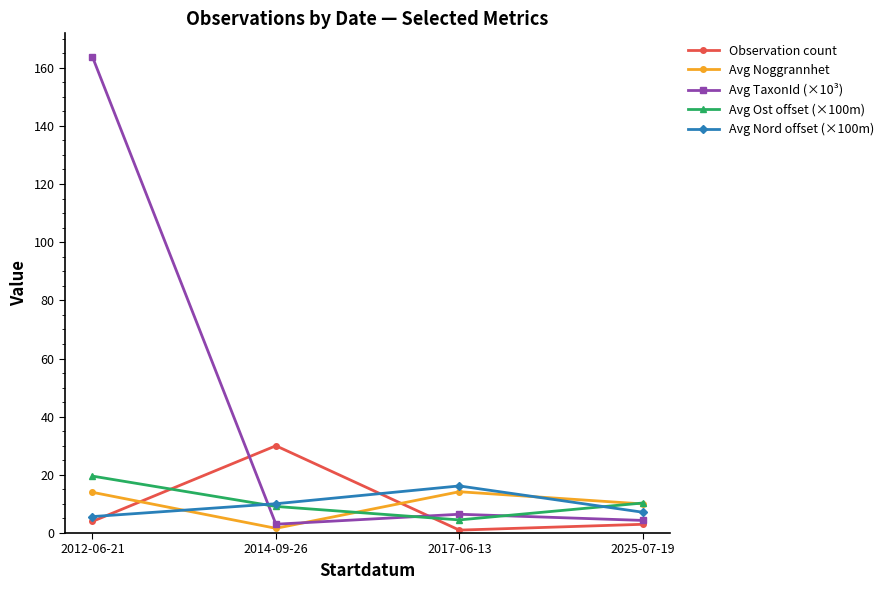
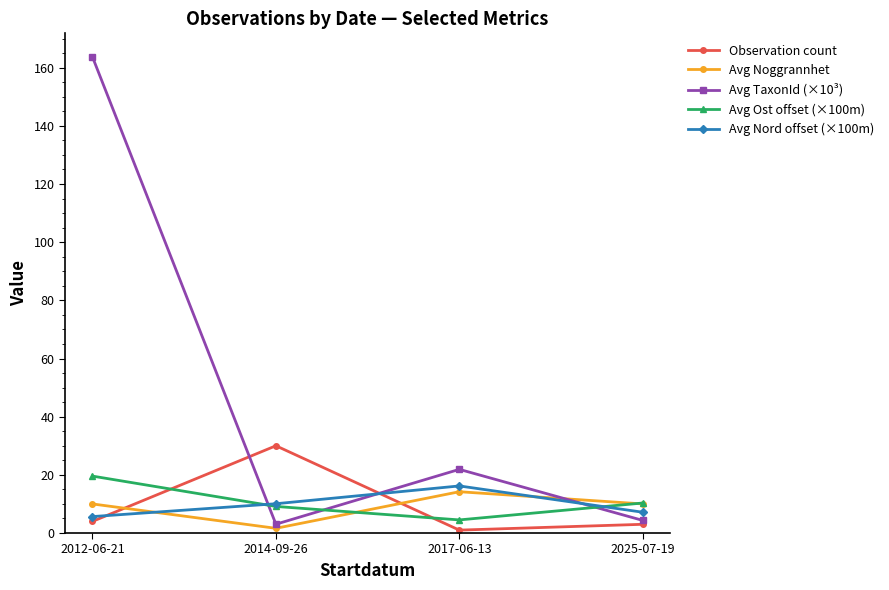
  {
    "Observation count": {
      "2012-06-21": 4,
      "2014-09-26": 30,
      "2017-06-13": 1,
      "2025-07-19": 3
    },
    "Avg Noggrannhet": {
-     "2012-06-21": 14,
+     "2012-06-21": 10,
      "2014-09-26": 2,
      "2017-06-13": 14
    },
    "Avg TaxonId (×10³)": {
      "2012-06-21": 164,
      "2014-09-26": 3,
-     "2017-06-13": 6,
+     "2017-06-13": 22,
      "2025-07-19": 4
    },
    "Avg Ost offset (×100m)": {
      "2012-06-21": 20,
      "2014-09-26": 9,
      "2017-06-13": 5
    },
    "Avg Nord offset (×100m)": {
      "2012-06-21": 6,
      "2014-09-26": 10,
      "2017-06-13": 16,
      "2025-07-19": 7
    }
  }
